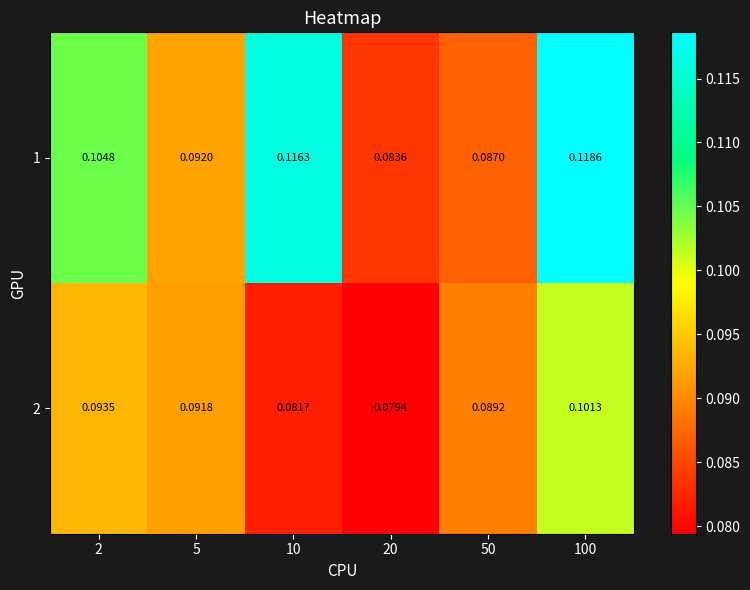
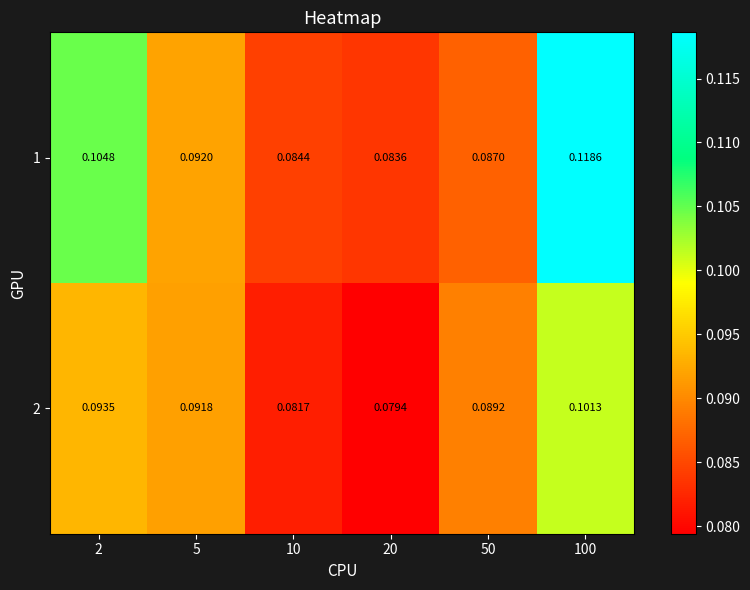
  {
    "1": {
      "2": 0.1048,
      "5": 0.0920,
-     "10": 0.1163,
+     "10": 0.0844,
      "20": 0.0836,
      "50": 0.0870,
      "100": 0.1186
    },
    "2": {
      "2": 0.0935,
      "5": 0.0918,
      "10": 0.0817,
      "20": 0.0794,
      "50": 0.0892,
      "100": 0.1013
    }
  }
